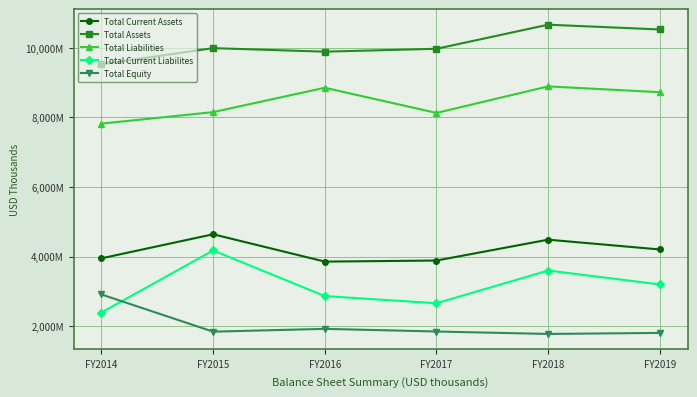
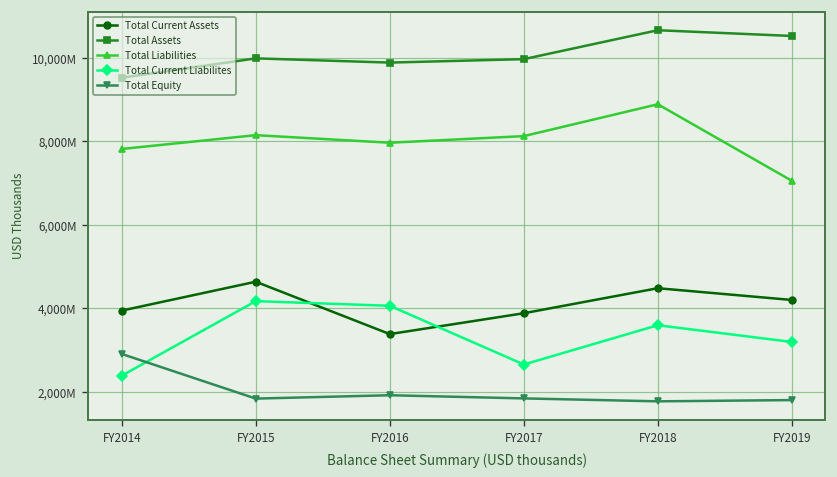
  {
    "Total Current Assets": {
      "FY2014": "3,900,000,000",
      "FY2015": "4,600,000,000",
-     "FY2016": "3,900,000,000",
+     "FY2016": "3,400,000,000",
      "FY2017": "3,900,000,000",
      "FY2018": "4,500,000,000",
      "FY2019": "4,200,000,000"
    },
    "Total Liabilities": {
      "FY2014": "7,800,000,000",
      "FY2015": "8,200,000,000",
-     "FY2016": "8,900,000,000",
+     "FY2016": "8,000,000,000",
      "FY2017": "8,100,000,000",
      "FY2018": "8,900,000,000",
-     "FY2019": "8,700,000,000"
+     "FY2019": "7,100,000,000"
    },
    "Total Current Liabilites": {
      "FY2014": "2,400,000,000",
      "FY2015": "4,200,000,000",
-     "FY2016": "2,900,000,000",
+     "FY2016": "4,100,000,000",
      "FY2017": "2,700,000,000",
      "FY2018": "3,600,000,000",
      "FY2019": "3,200,000,000"
    }
  }
